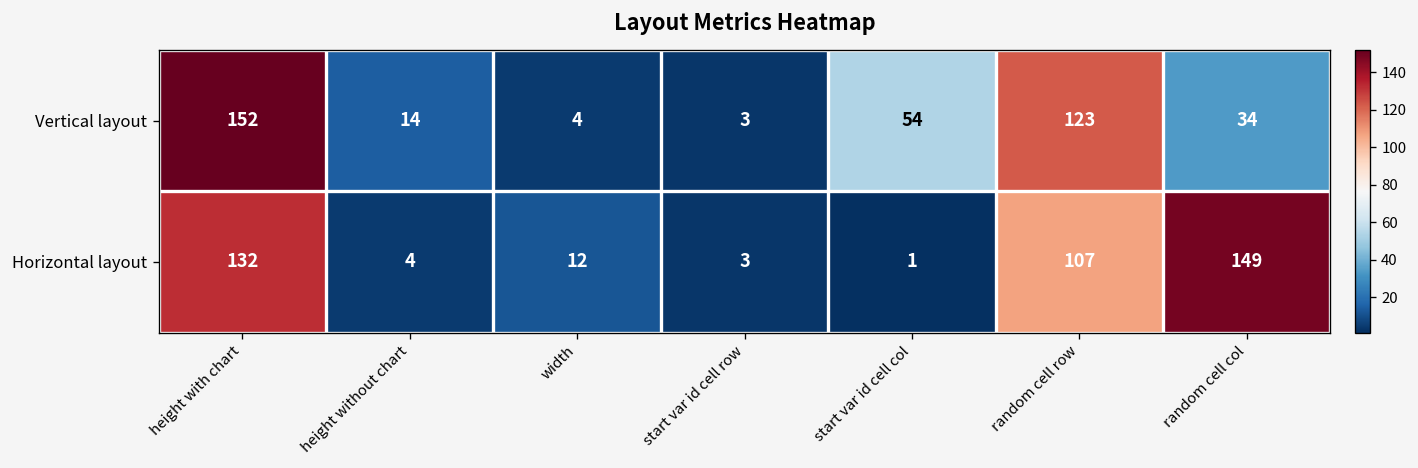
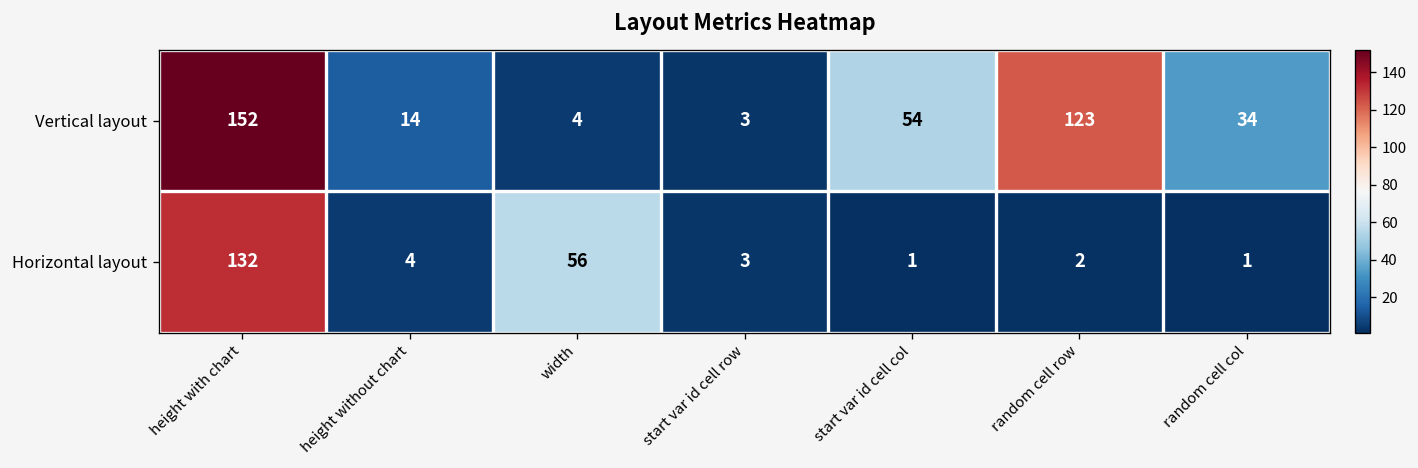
  {
    "Vertical layout": {
      "height with chart": 152,
      "height without chart": 14,
      "width": 4,
      "start var id cell row": 3,
      "start var id cell col": 54,
      "random cell row": 123,
      "random cell col": 34
    },
    "Horizontal layout": {
      "height with chart": 132,
      "height without chart": 4,
-     "width": 12,
+     "width": 56,
      "start var id cell row": 3,
      "start var id cell col": 1,
-     "random cell row": 107,
-     "random cell col": 149
+     "random cell row": 2,
+     "random cell col": 1
    }
  }
